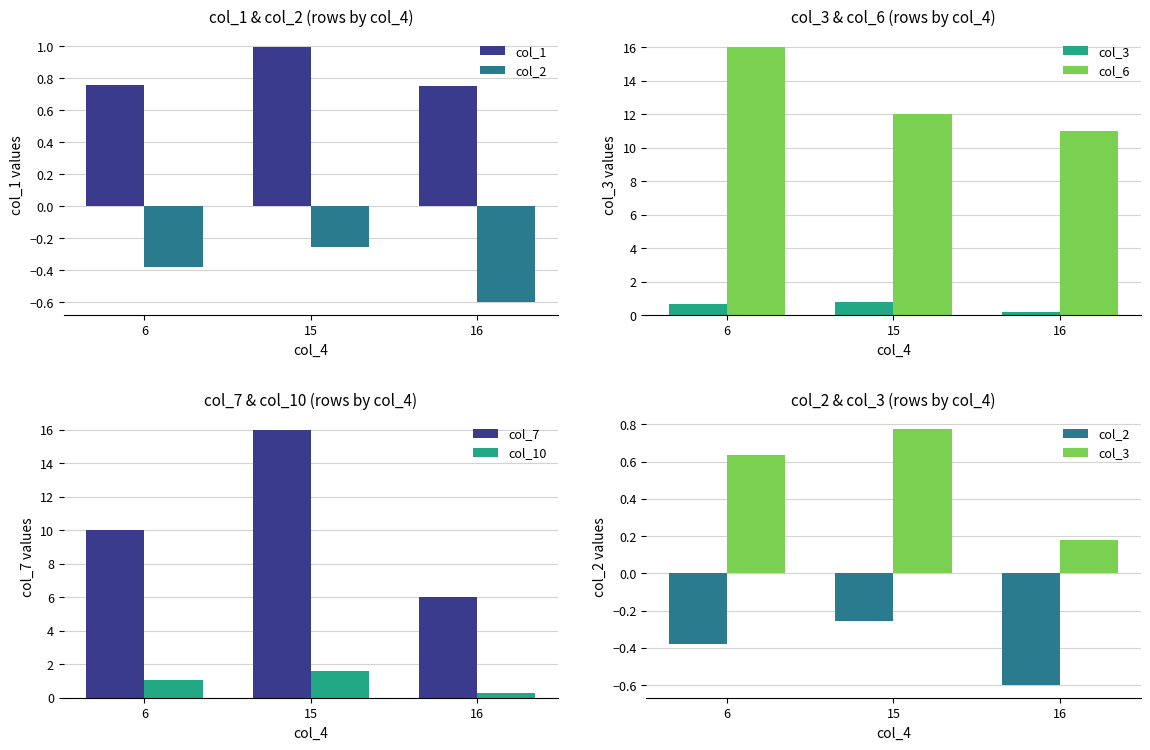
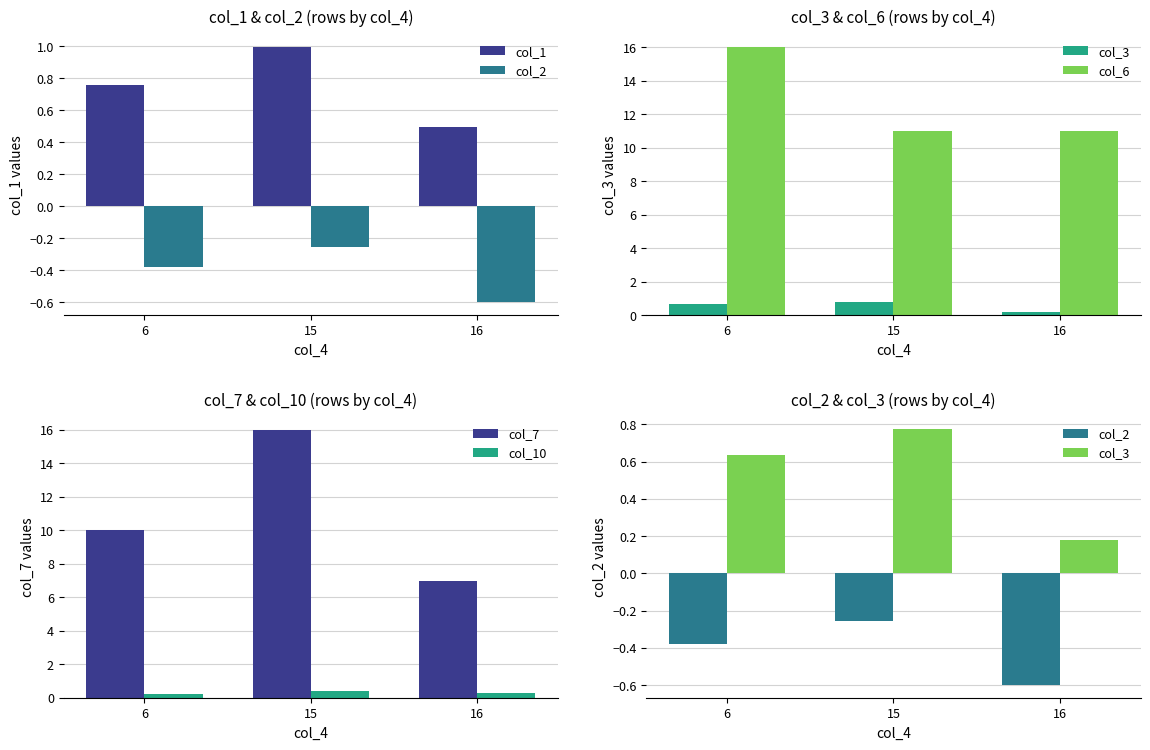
  {
    "col_1 & col_2 (rows by col_4)": {
      "col_1": {
        "6": 0.76,
        "15": 1.00,
-       "16": 0.75
+       "16": 0.50
      },
      "col_2": {
        "6": -0.38,
        "15": -0.26,
        "16": -0.60
      }
    },
    "col_3 & col_6 (rows by col_4)": {
      "col_6": {
        "6": 16,
-       "15": 12,
+       "15": 11,
        "16": 11
      }
    },
    "col_7 & col_10 (rows by col_4)": {
      "col_7": {
        "6": 10,
        "15": 16,
-       "16": 6
+       "16": 7
      },
      "col_10": {
-       "6": 1.1,
-       "15": 1.6,
+       "6": 0.2,
+       "15": 0.4,
        "16": 0.3
      }
    },
    "col_2 & col_3 (rows by col_4)": {
      "col_2": {
        "6": -0.38,
        "15": -0.26,
        "16": -0.60
      },
      "col_3": {
        "6": 0.63,
        "15": 0.77,
        "16": 0.18
      }
    }
  }
